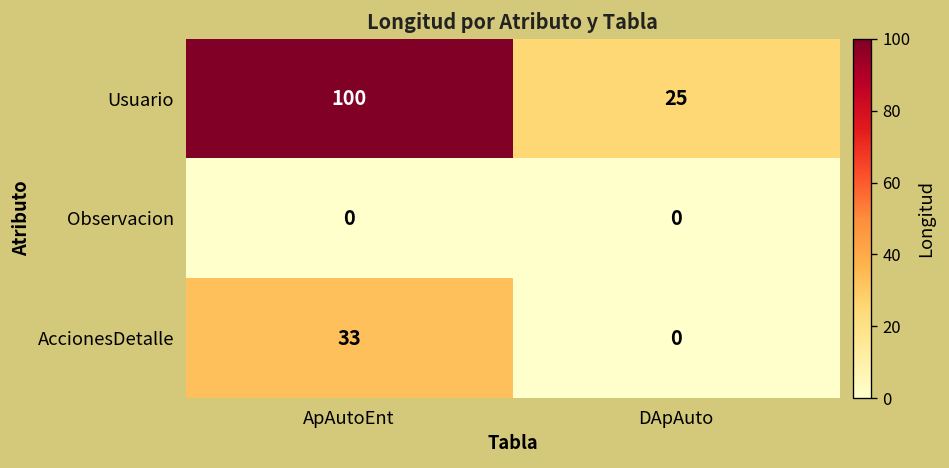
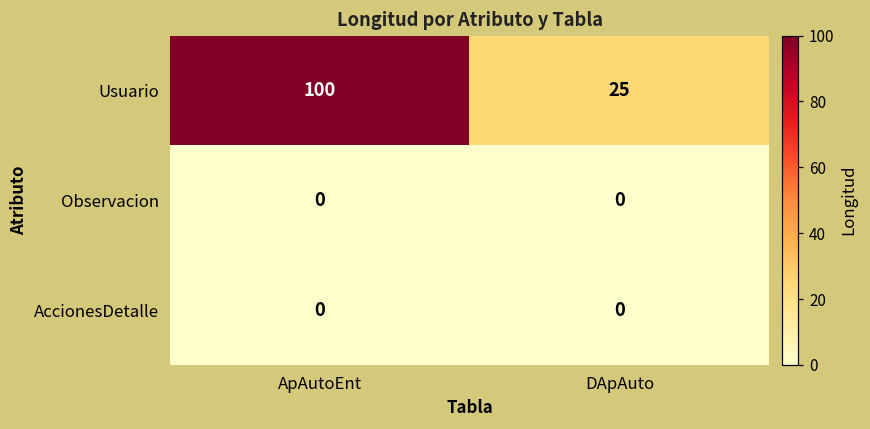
  {
    "Usuario": {
      "ApAutoEnt": 100,
      "DApAuto": 25
    },
    "Observacion": {
      "ApAutoEnt": 0,
      "DApAuto": 0
    },
    "AccionesDetalle": {
-     "ApAutoEnt": 33,
+     "ApAutoEnt": 0,
      "DApAuto": 0
    }
  }
